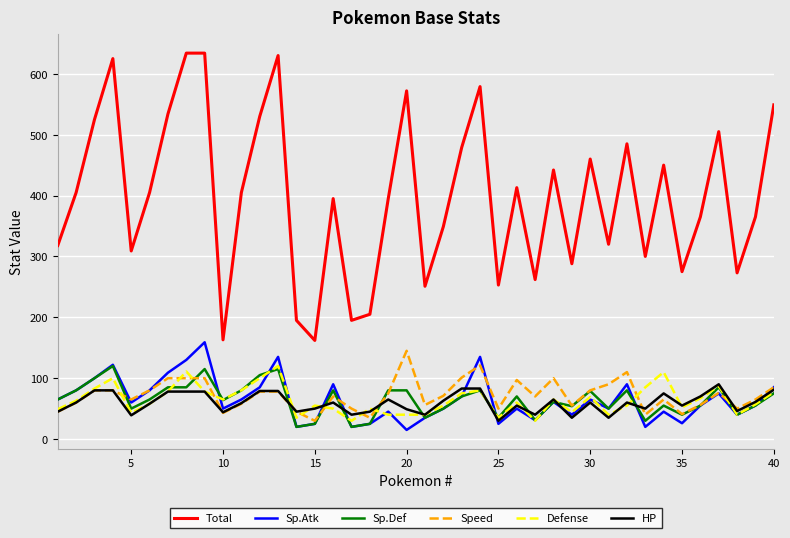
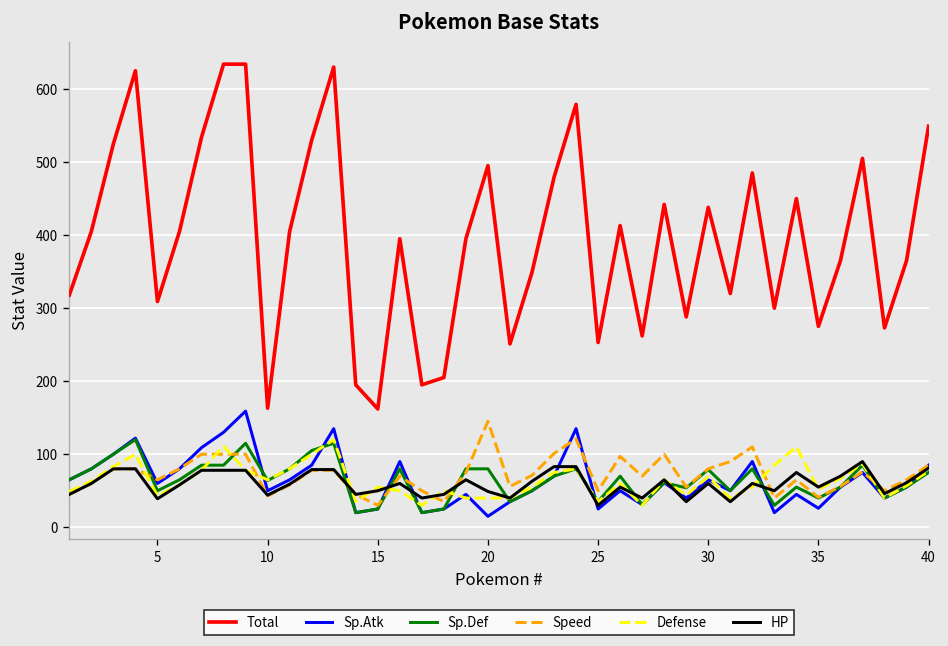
  {
    "Total": {
      "5": 310,
      "10": 160,
      "15": 160,
-     "20": 570,
+     "20": 500,
      "25": 250,
-     "30": 460,
+     "30": 440,
      "35": 280,
      "40": 550
    },
    "Sp.Atk": {
      "5": 60,
      "10": 50,
      "20": 20,
      "25": 30,
      "35": 30
    },
    "Sp.Def": {
      "5": 50,
      "20": 80
    },
    "Speed": {
      "5": 70,
      "15": 30,
      "20": 150,
      "25": 50
    },
    "Defense": {
      "15": 60,
      "20": 40
    },
    "HP": {
      "15": 50,
      "20": 50,
      "25": 30,
      "30": 60
    }
  }
